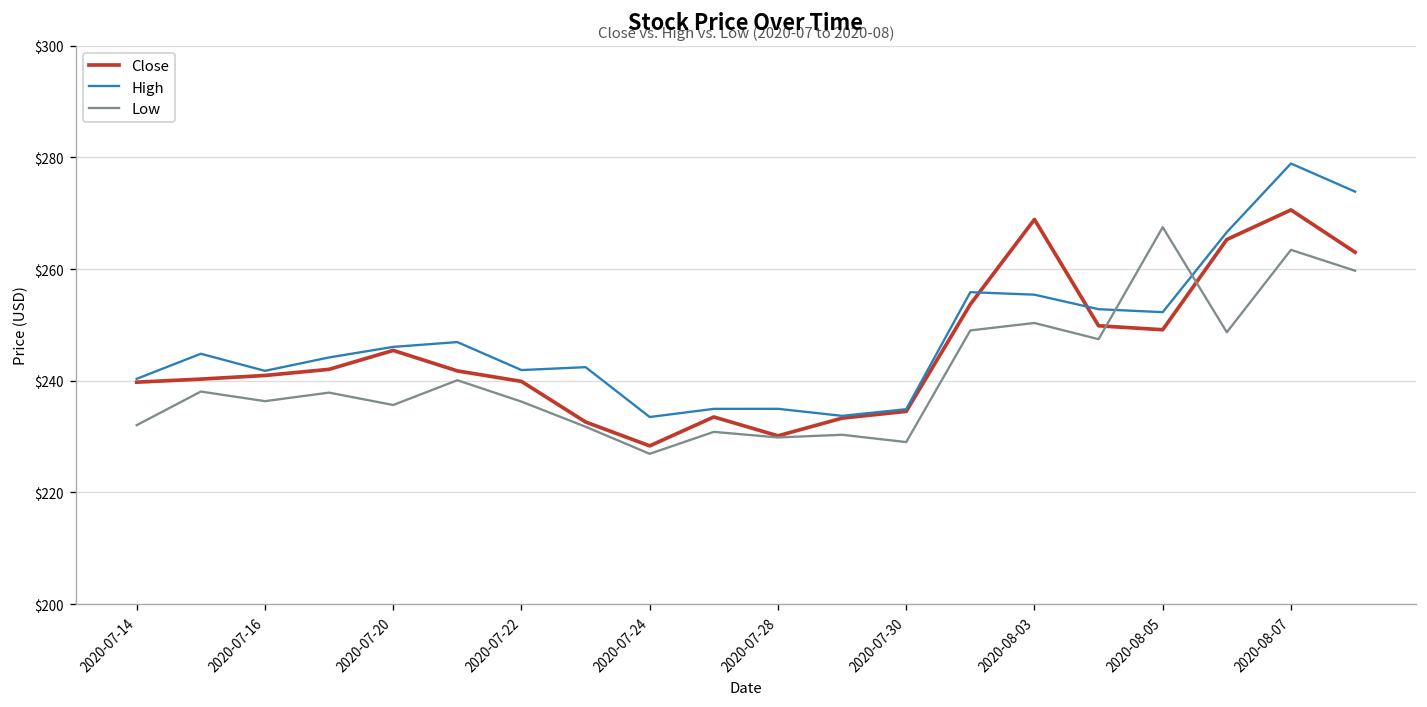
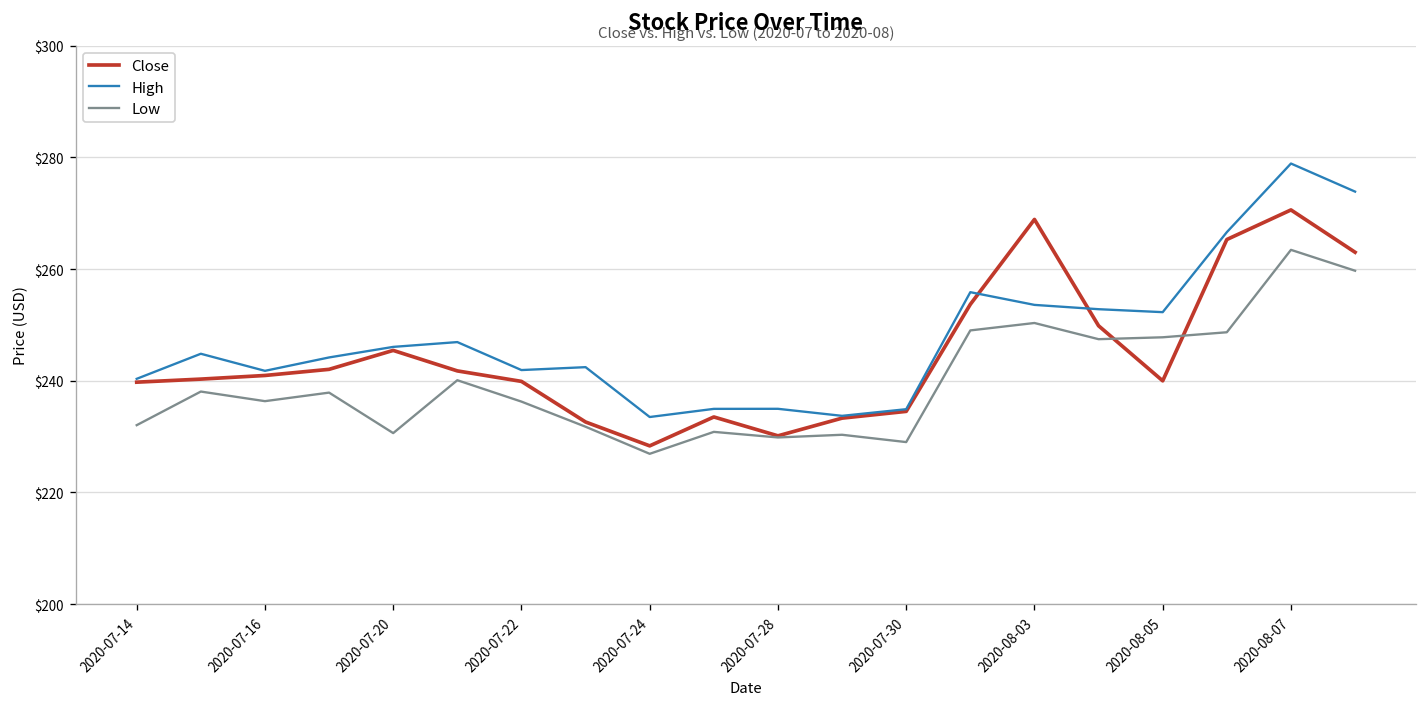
  {
    "Close": {
      "2020-07-14": "$240",
      "2020-07-16": "$241",
      "2020-07-20": "$245",
      "2020-07-22": "$240",
      "2020-07-24": "$228",
      "2020-08-03": "$269",
-     "2020-08-05": "$249",
+     "2020-08-05": "$240",
      "2020-08-07": "$271"
    },
    "High": {
      "2020-07-14": "$240",
      "2020-07-16": "$242",
      "2020-07-20": "$246",
      "2020-07-22": "$242",
      "2020-07-24": "$233",
      "2020-07-28": "$235",
-     "2020-08-03": "$255",
+     "2020-08-03": "$254",
      "2020-08-05": "$252",
      "2020-08-07": "$279"
    },
    "Low": {
      "2020-07-14": "$232",
      "2020-07-16": "$236",
-     "2020-07-20": "$236",
+     "2020-07-20": "$231",
      "2020-07-22": "$236",
      "2020-07-24": "$227",
      "2020-07-30": "$229",
      "2020-08-03": "$250",
-     "2020-08-05": "$267",
+     "2020-08-05": "$248",
      "2020-08-07": "$263"
    }
  }
